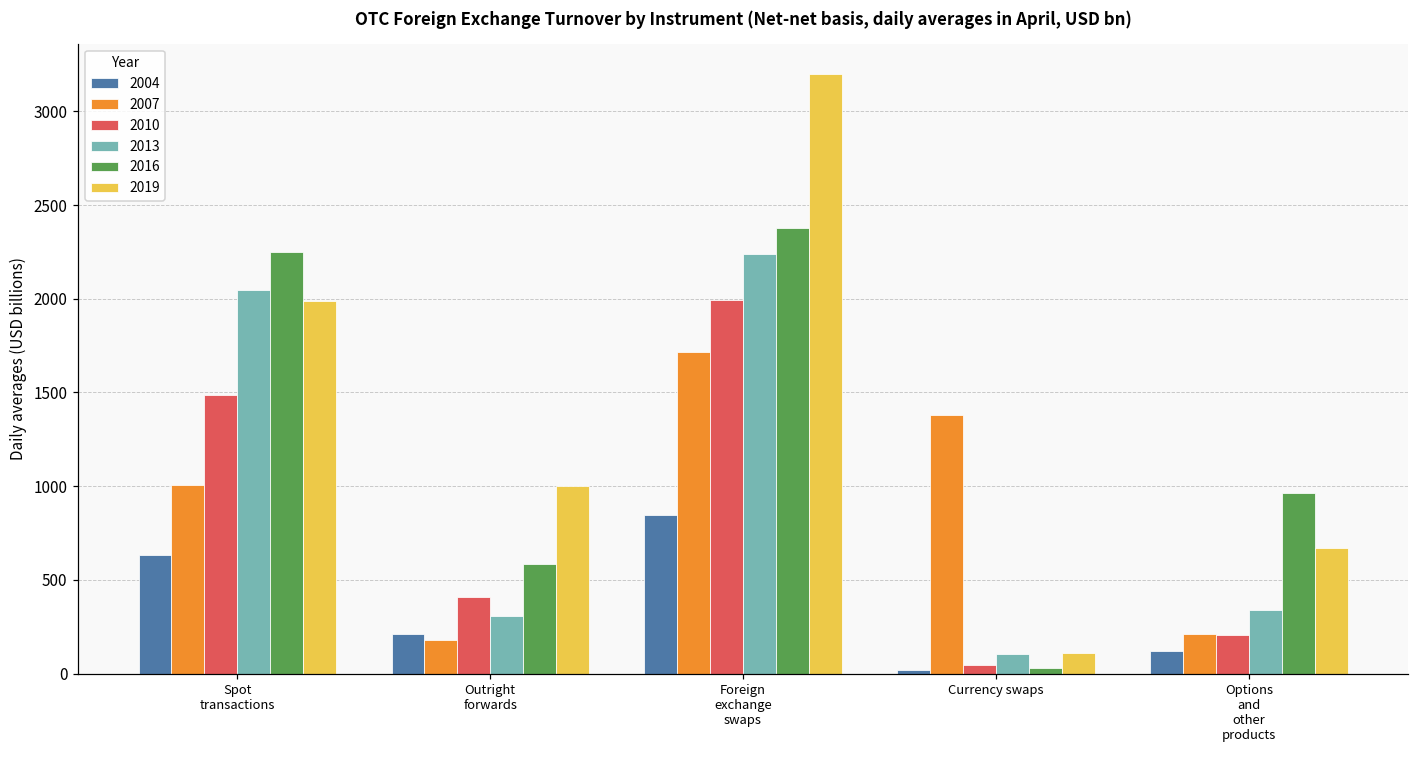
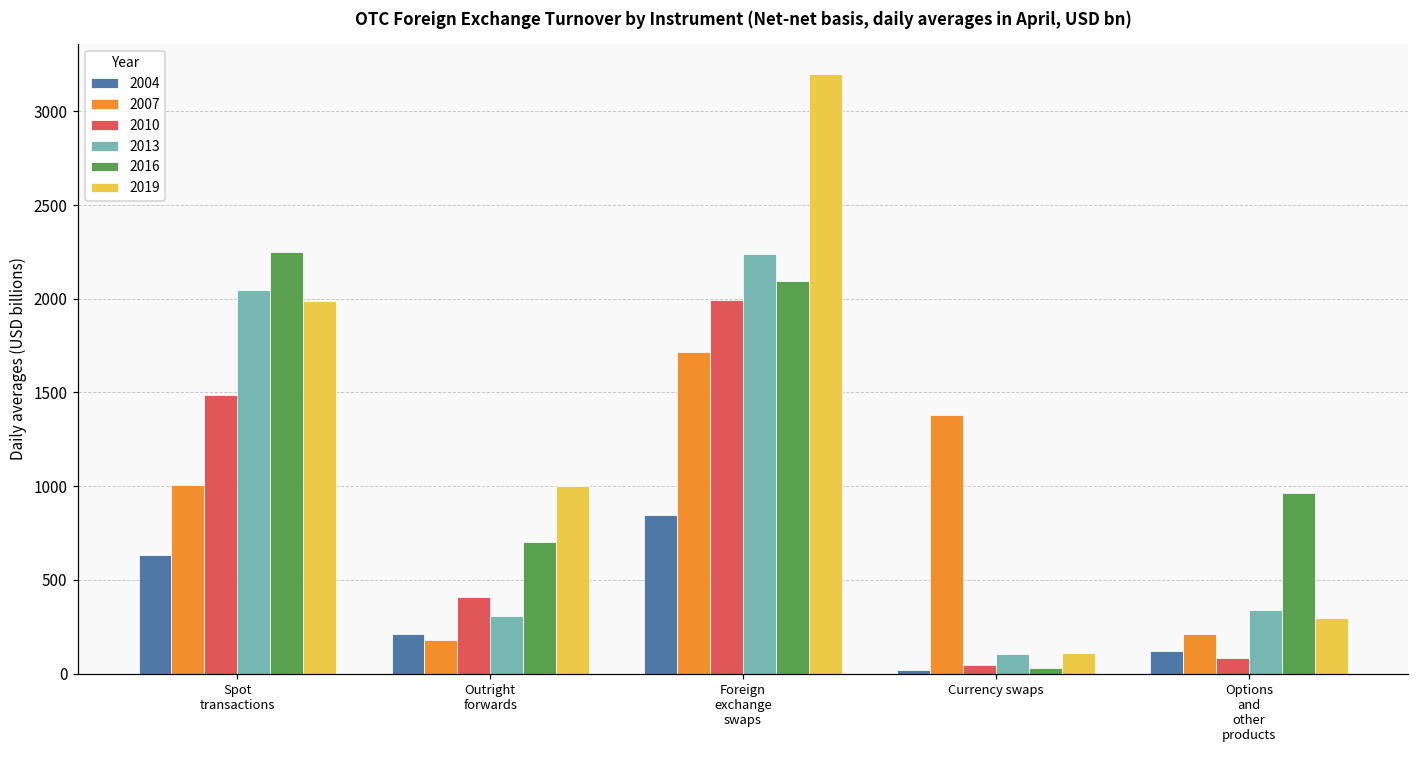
  {
    "2004": {
      "Spot transactions": 630,
      "Outright forwards": 210,
      "Foreign exchange swaps": 850,
      "Currency swaps": 20,
      "Options and other products": 120
    },
    "2007": {
      "Spot transactions": 1000,
      "Outright forwards": 180,
      "Foreign exchange swaps": 1710,
      "Currency swaps": 1380,
      "Options and other products": 210
    },
    "2010": {
      "Spot transactions": 1490,
      "Outright forwards": 410,
      "Foreign exchange swaps": 1990,
      "Currency swaps": 40,
-     "Options and other products": 210
+     "Options and other products": 90
    },
    "2013": {
      "Spot transactions": 2050,
      "Outright forwards": 300,
      "Foreign exchange swaps": 2240,
      "Currency swaps": 100,
      "Options and other products": 340
    },
    "2016": {
      "Spot transactions": 2250,
-     "Outright forwards": 580,
-     "Foreign exchange swaps": 2380,
+     "Outright forwards": 700,
+     "Foreign exchange swaps": 2100,
      "Currency swaps": 30,
      "Options and other products": 960
    },
    "2019": {
      "Spot transactions": 1990,
      "Outright forwards": 1000,
      "Foreign exchange swaps": 3200,
      "Currency swaps": 110,
-     "Options and other products": 670
+     "Options and other products": 290
    }
  }
